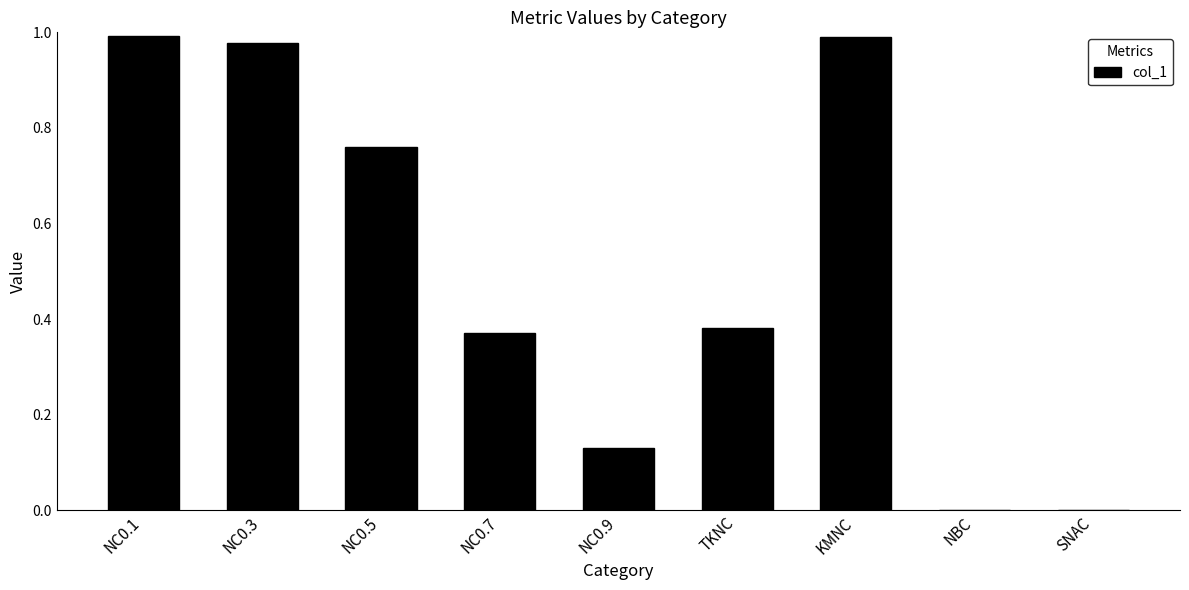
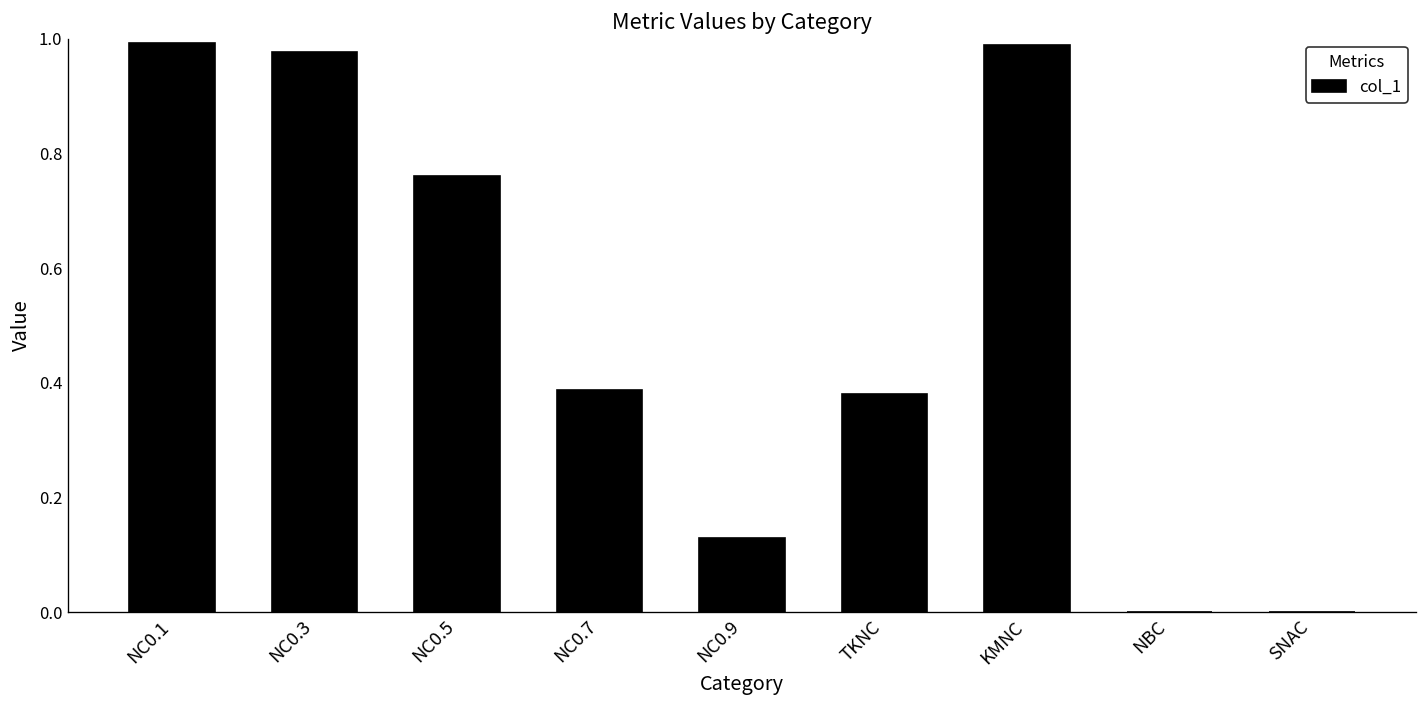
  {
    "NC0.1": 0.99,
    "NC0.3": 0.98,
    "NC0.5": 0.76,
-   "NC0.7": 0.37,
+   "NC0.7": 0.39,
    "NC0.9": 0.13,
    "TKNC": 0.38,
    "KMNC": 0.99
  }
